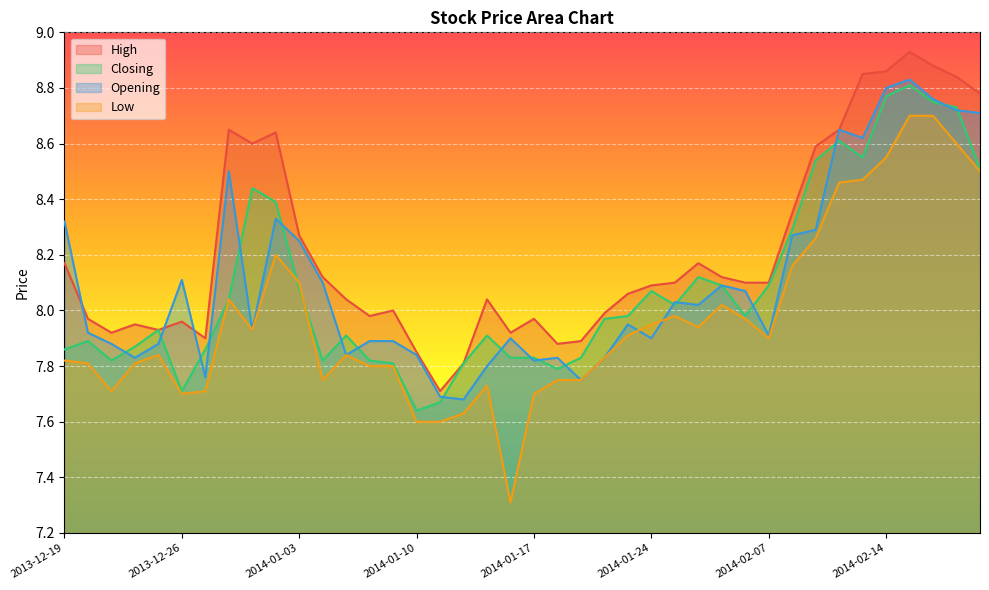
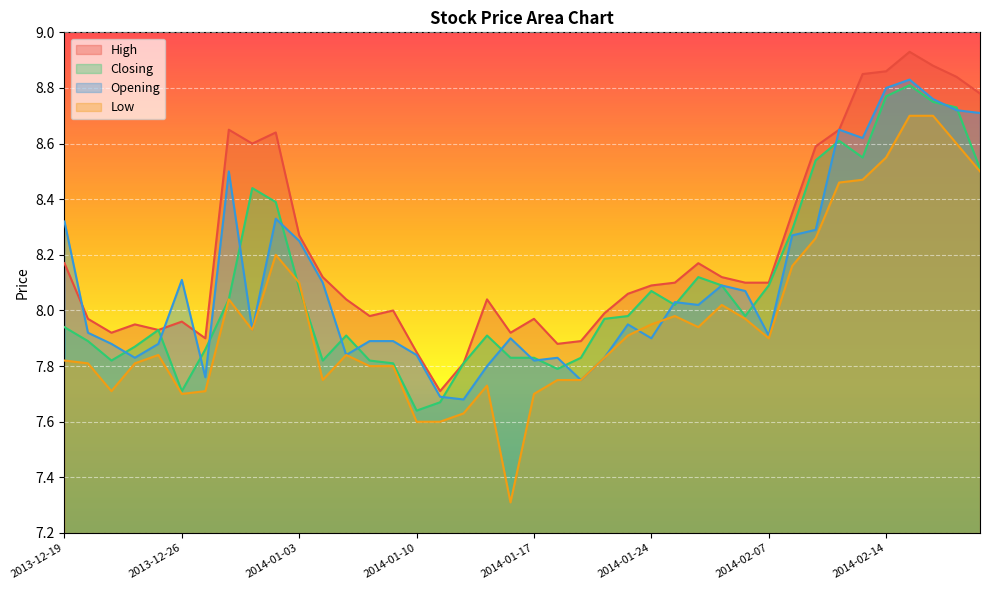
  {
    "Closing": {
-     "2013-12-19": 7.86,
+     "2013-12-19": 7.94,
      "2013-12-26": 7.71,
      "2014-01-03": 8.08,
      "2014-01-10": 7.64,
      "2014-01-17": 7.83,
      "2014-01-24": 8.07,
      "2014-02-07": 8.09,
      "2014-02-14": 8.77
    },
    "Opening": {
      "2013-12-19": 8.32,
      "2013-12-26": 8.11,
      "2014-01-03": 8.25,
      "2014-01-10": 7.84,
      "2014-01-17": 7.82,
      "2014-01-24": 7.90,
      "2014-02-07": 7.91,
      "2014-02-14": 8.80
    }
  }
